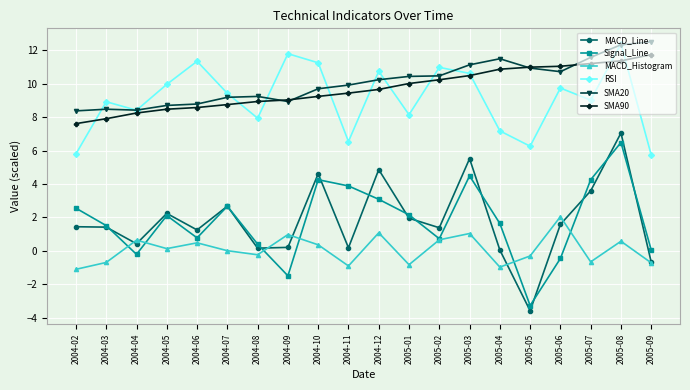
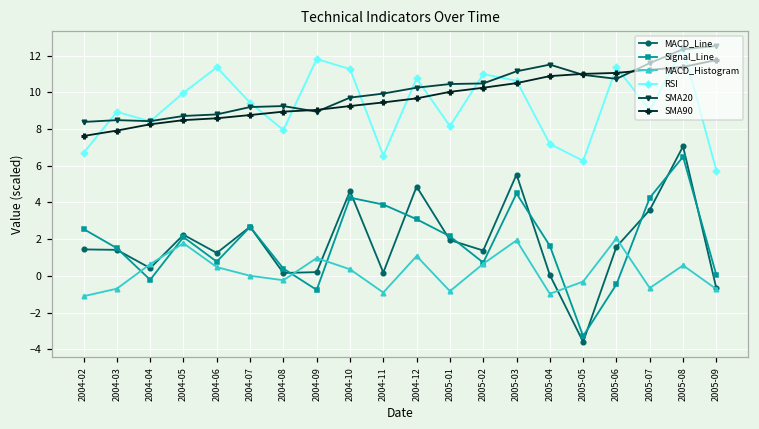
  {
    "Signal_Line": {
      "2004-02": 2.6,
      "2004-04": -0.2,
      "2004-06": 0.8,
      "2004-08": 0.4,
-     "2004-09": -1.5,
+     "2004-09": -0.8,
      "2004-10": 4.3,
      "2004-11": 3.9,
      "2004-12": 3.1,
      "2005-01": 2.2,
      "2005-03": 4.5,
      "2005-04": 1.6,
      "2005-05": -3.3,
      "2005-06": -0.5,
      "2005-07": 4.3,
      "2005-08": 6.5,
      "2005-09": 0.0
    },
    "MACD_Histogram": {
      "2004-02": -1.1,
      "2004-03": -0.7,
      "2004-04": 0.6,
-     "2004-05": 0.1,
+     "2004-05": 1.8,
      "2004-06": 0.5,
      "2004-07": 0.0,
      "2004-08": -0.2,
      "2004-09": 1.0,
      "2004-10": 0.4,
      "2004-11": -0.9,
      "2004-12": 1.1,
      "2005-01": -0.8,
-     "2005-03": 1.0,
+     "2005-03": 1.9,
      "2005-04": -1.0,
      "2005-05": -0.3,
      "2005-06": 2.0,
      "2005-07": -0.7,
      "2005-08": 0.6
    },
    "RSI": {
-     "2004-02": 5.8,
+     "2004-02": 6.7,
      "2004-03": 8.9,
      "2004-05": 10.0,
      "2004-06": 11.4,
      "2004-07": 9.4,
      "2004-08": 7.9,
      "2004-09": 11.8,
      "2004-10": 11.3,
      "2004-11": 6.5,
      "2004-12": 10.8,
      "2005-01": 8.2,
      "2005-02": 11.0,
      "2005-04": 7.2,
      "2005-05": 6.3,
-     "2005-06": 9.7,
+     "2005-06": 11.3,
      "2005-09": 5.7
    }
  }
